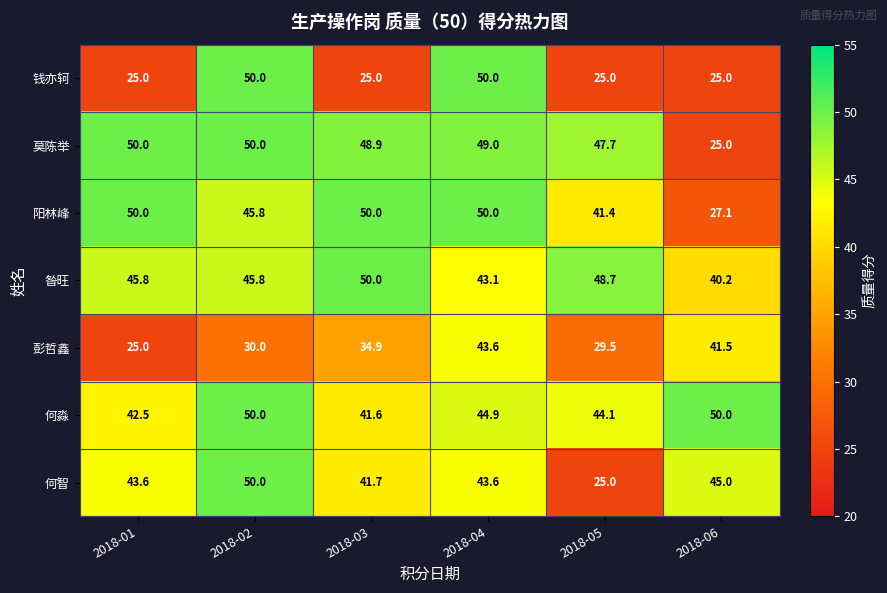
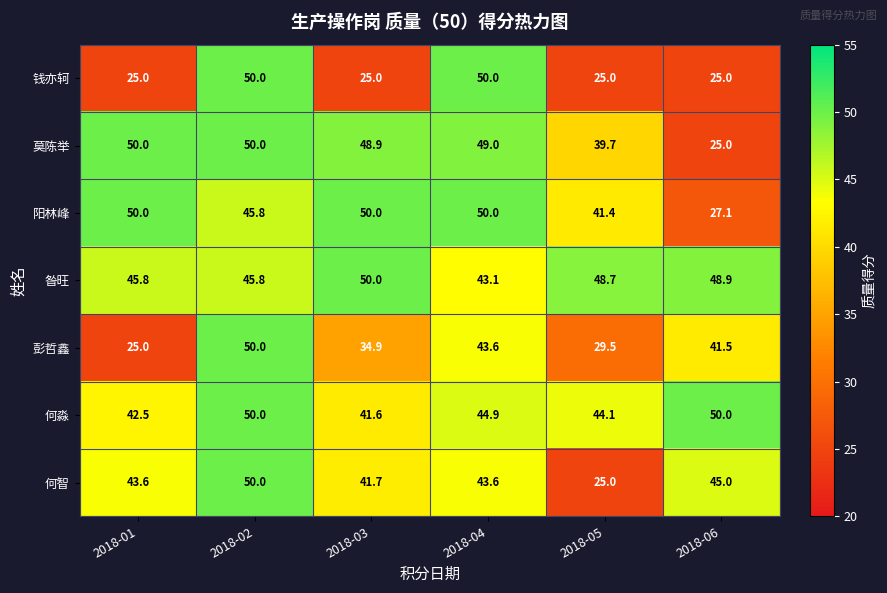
  {
    "钱亦轲": {
      "2018-01": 25.0,
      "2018-02": 50.0,
      "2018-03": 25.0,
      "2018-04": 50.0,
      "2018-05": 25.0,
      "2018-06": 25.0
    },
    "莫陈举": {
      "2018-01": 50.0,
      "2018-02": 50.0,
      "2018-03": 48.9,
      "2018-04": 49.0,
-     "2018-05": 47.7,
+     "2018-05": 39.7,
      "2018-06": 25.0
    },
    "阳林峰": {
      "2018-01": 50.0,
      "2018-02": 45.8,
      "2018-03": 50.0,
      "2018-04": 50.0,
      "2018-05": 41.4,
      "2018-06": 27.1
    },
    "昝旺": {
      "2018-01": 45.8,
      "2018-02": 45.8,
      "2018-03": 50.0,
      "2018-04": 43.1,
      "2018-05": 48.7,
-     "2018-06": 40.2
+     "2018-06": 48.9
    },
    "彭哲鑫": {
      "2018-01": 25.0,
-     "2018-02": 30.0,
+     "2018-02": 50.0,
      "2018-03": 34.9,
      "2018-04": 43.6,
      "2018-05": 29.5,
      "2018-06": 41.5
    },
    "何淼": {
      "2018-01": 42.5,
      "2018-02": 50.0,
      "2018-03": 41.6,
      "2018-04": 44.9,
      "2018-05": 44.1,
      "2018-06": 50.0
    },
    "何智": {
      "2018-01": 43.6,
      "2018-02": 50.0,
      "2018-03": 41.7,
      "2018-04": 43.6,
      "2018-05": 25.0,
      "2018-06": 45.0
    }
  }
